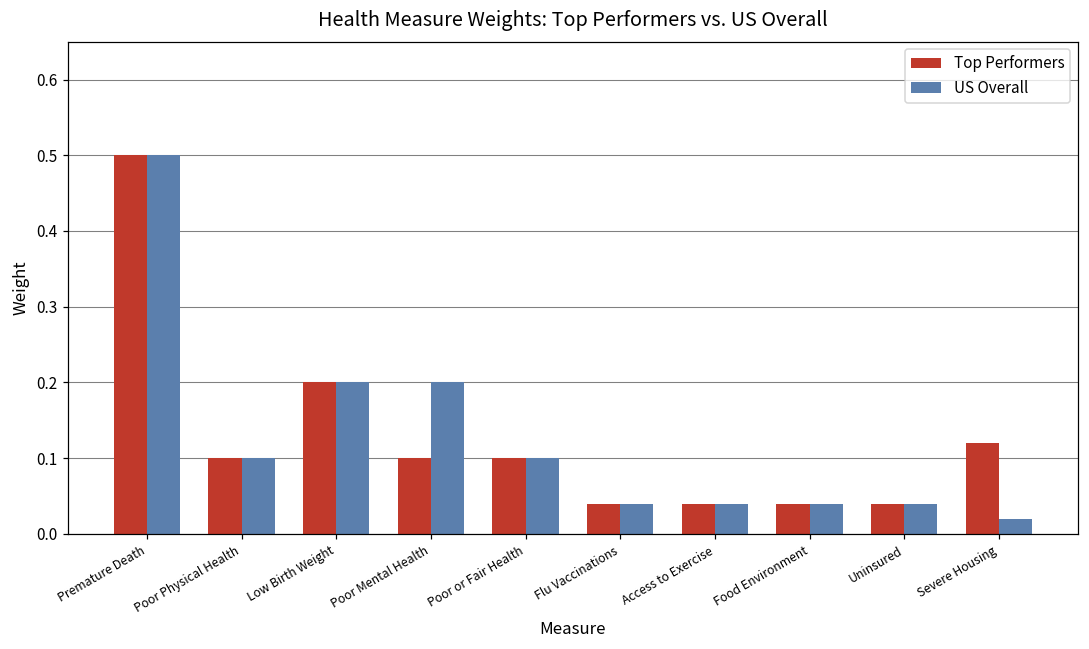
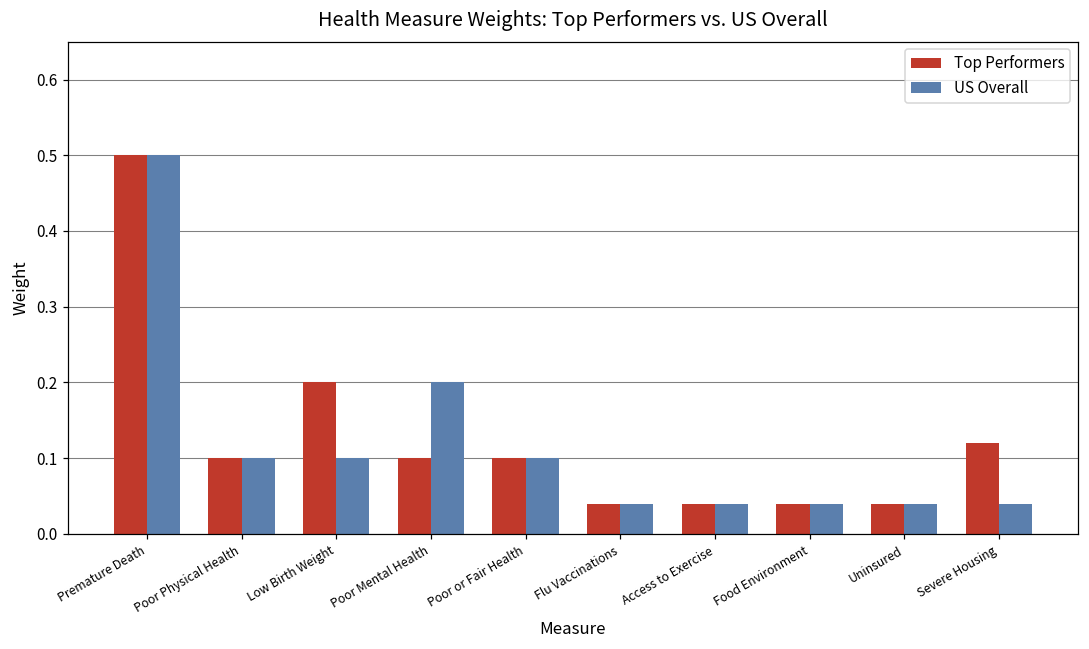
  {
    "Top Performers": {
      "Premature Death": 0.50,
      "Poor Physical Health": 0.10,
      "Low Birth Weight": 0.20,
      "Poor Mental Health": 0.10,
      "Poor or Fair Health": 0.10,
      "Flu Vaccinations": 0.04,
      "Access to Exercise": 0.04,
      "Food Environment": 0.04,
      "Uninsured": 0.04,
      "Severe Housing": 0.12
    },
    "US Overall": {
      "Premature Death": 0.50,
      "Poor Physical Health": 0.10,
-     "Low Birth Weight": 0.2,
+     "Low Birth Weight": 0.1,
      "Poor Mental Health": 0.20,
      "Poor or Fair Health": 0.10,
      "Flu Vaccinations": 0.04,
      "Access to Exercise": 0.04,
      "Food Environment": 0.04,
      "Uninsured": 0.04,
-     "Severe Housing": 0.02
+     "Severe Housing": 0.04
    }
  }
